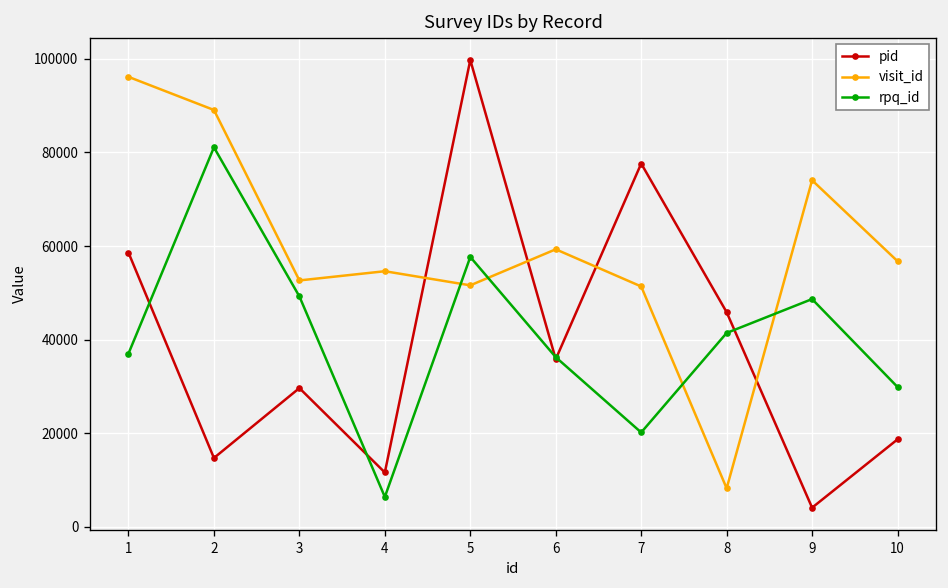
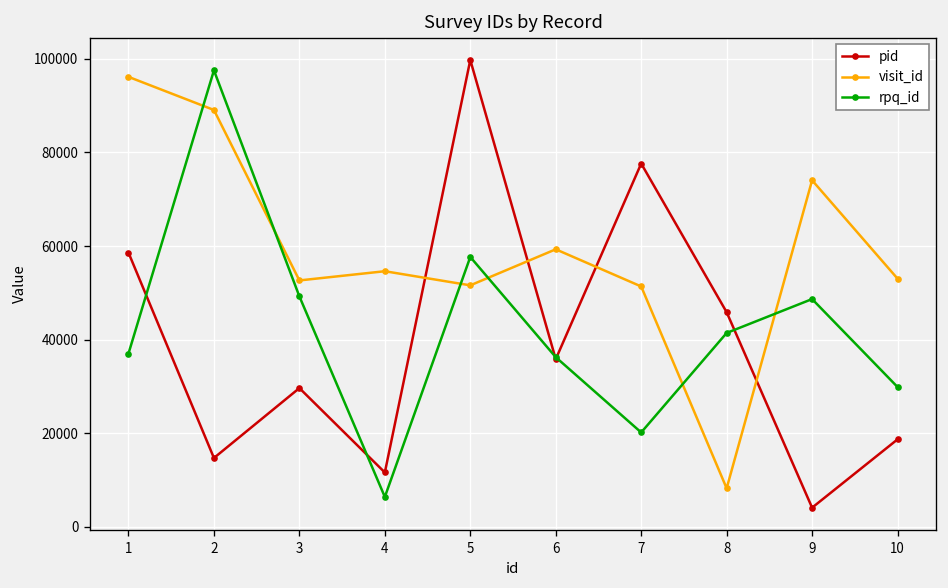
  {
    "pid": {
      "1": 59000,
      "2": 15000,
      "3": 30000,
      "4": 12000,
      "5": 100000,
      "7": 78000,
      "8": 46000,
      "9": 4000,
      "10": 19000
    },
    "visit_id": {
      "1": 96000,
      "2": 89000,
      "3": 53000,
      "4": 55000,
      "5": 52000,
      "6": 59000,
      "7": 51000,
      "8": 8000,
      "9": 74000,
-     "10": 57000
+     "10": 53000
    },
    "rpq_id": {
      "1": 37000,
-     "2": 81000,
+     "2": 98000,
      "3": 49000,
      "4": 6000,
      "5": 58000,
      "7": 20000,
      "8": 41000,
      "9": 49000,
      "10": 30000
    }
  }
